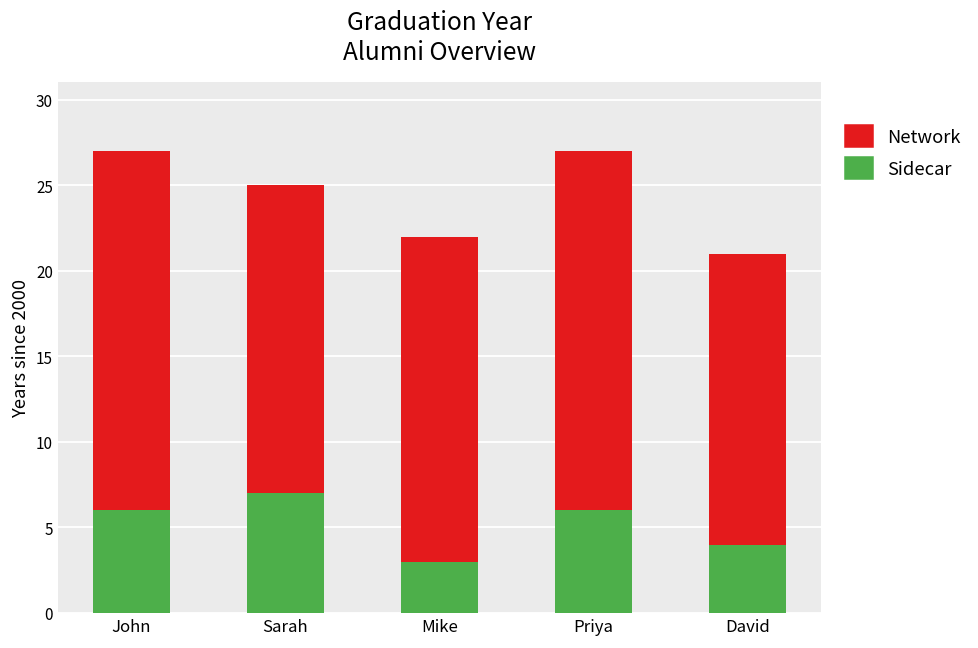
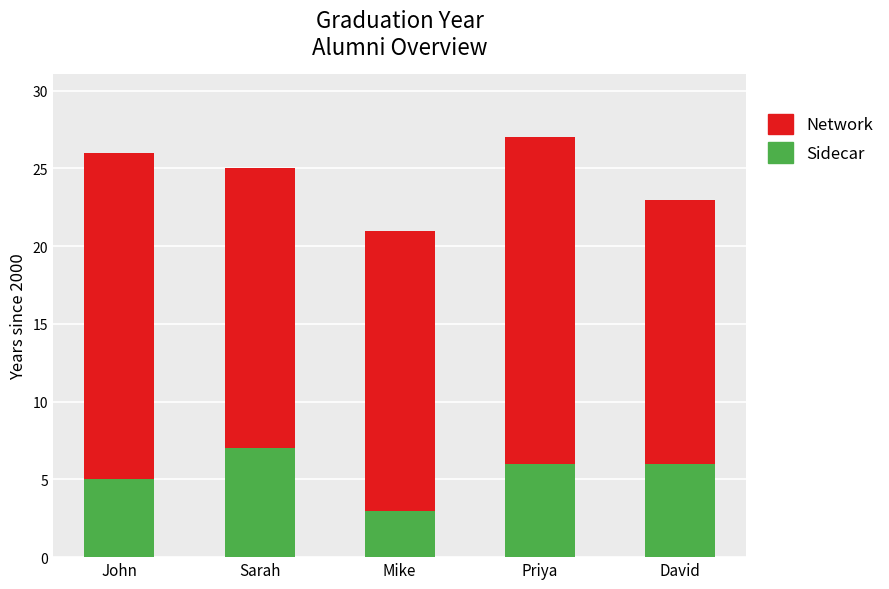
  {
    "Sidecar": {
-     "John": 6,
+     "John": 5,
      "Sarah": 7,
      "Mike": 3,
      "Priya": 6,
-     "David": 4
+     "David": 6
    },
    "Network": {
      "John": 21.0,
      "Sarah": 18.0,
-     "Mike": 19.0,
+     "Mike": 18.0,
      "Priya": 21.0,
      "David": 17.0
    }
  }
